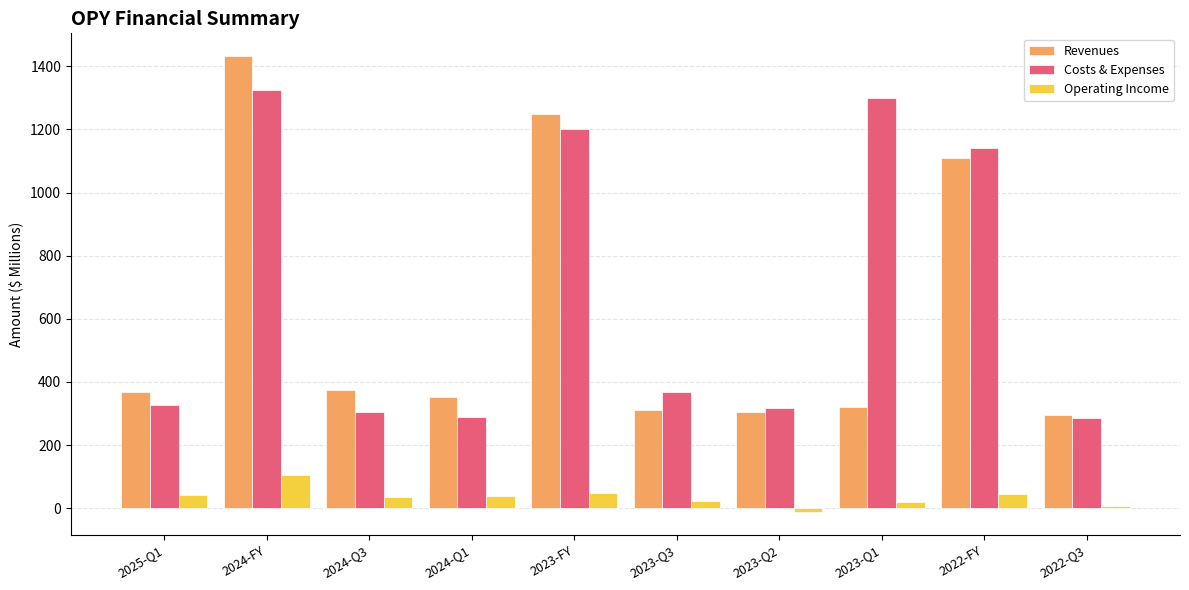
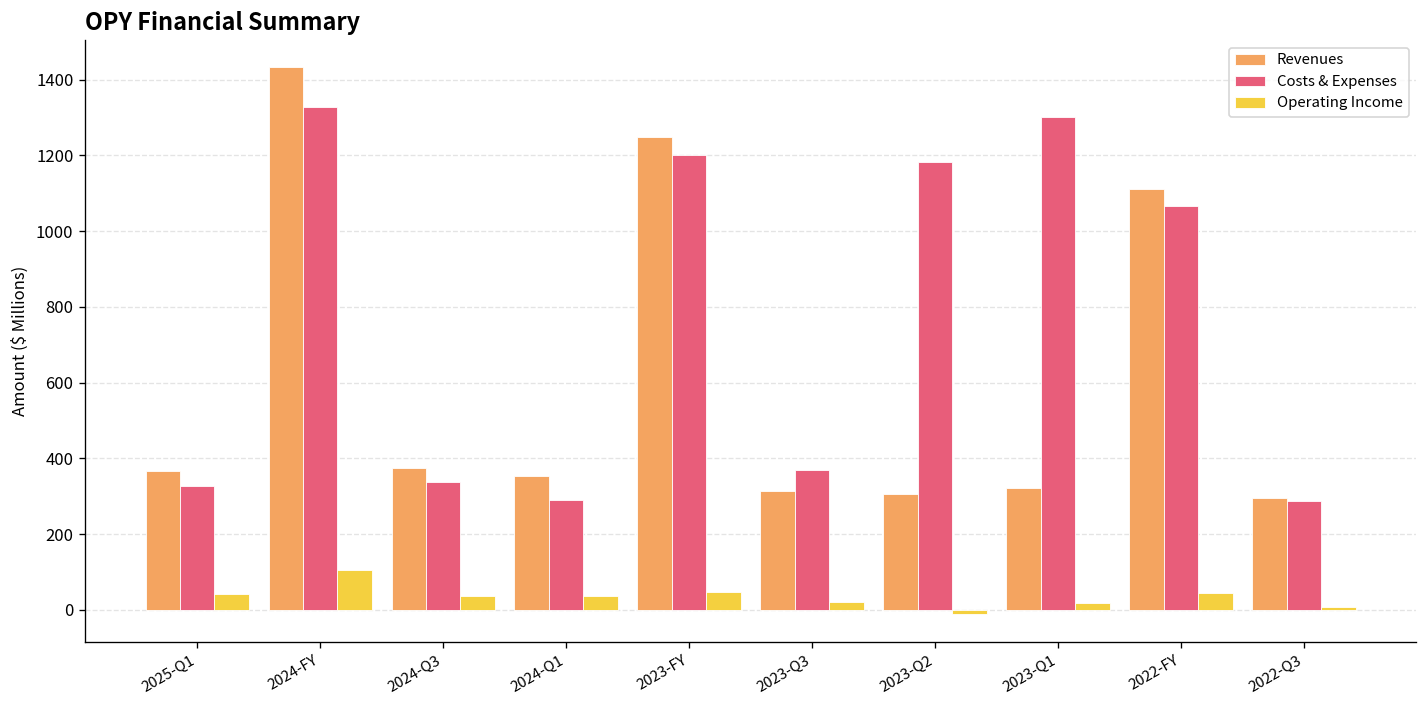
  {
    "Costs & Expenses": {
      "2025-Q1": 330,
      "2024-FY": 1330,
-     "2024-Q3": 310,
+     "2024-Q3": 340,
      "2024-Q1": 290,
      "2023-FY": 1200,
      "2023-Q3": 370,
-     "2023-Q2": 320,
+     "2023-Q2": 1180,
      "2023-Q1": 1300,
-     "2022-FY": 1140,
+     "2022-FY": 1070,
      "2022-Q3": 290
    }
  }
